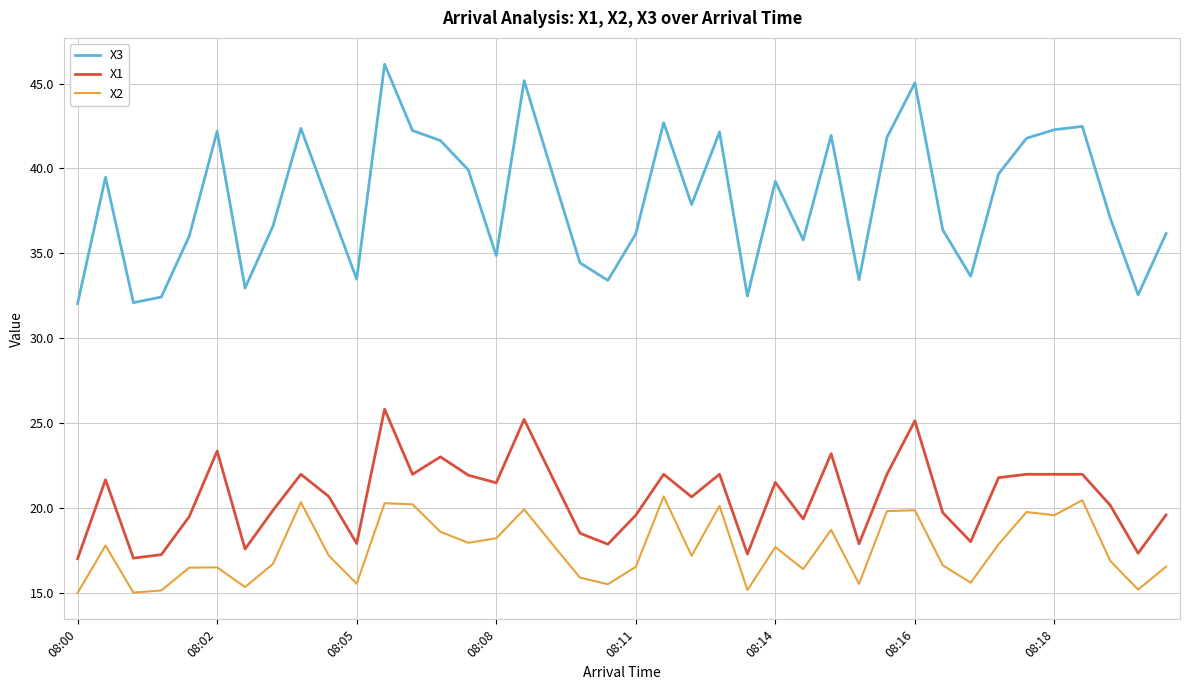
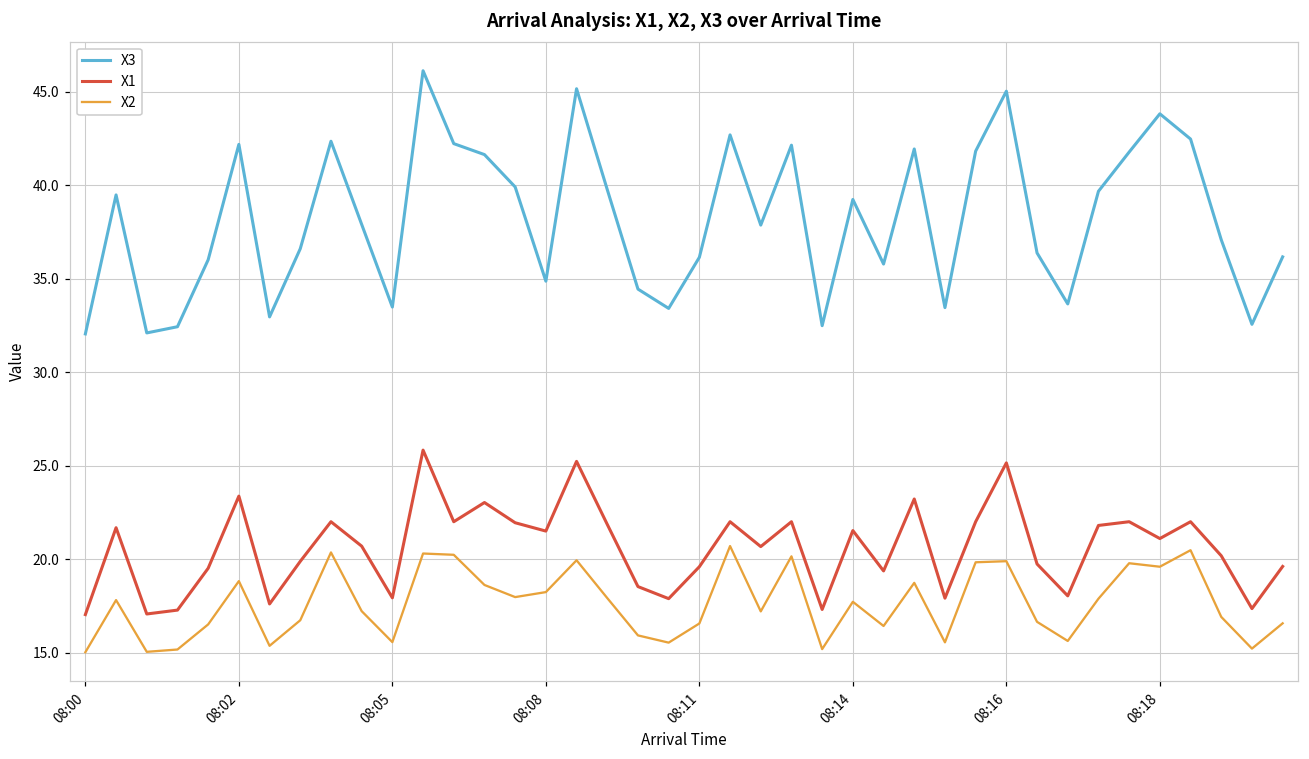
  {
    "X3": {
      "08:02": 42.2,
      "08:08": 34.9,
-     "08:18": 42.3
+     "08:18": 43.8
    },
    "X1": {
      "08:02": 23.4,
      "08:08": 21.5,
-     "08:18": 22.0
+     "08:18": 21.1
    },
    "X2": {
-     "08:02": 16.5,
+     "08:02": 18.8,
      "08:08": 18.2,
      "08:18": 19.6
    }
  }
